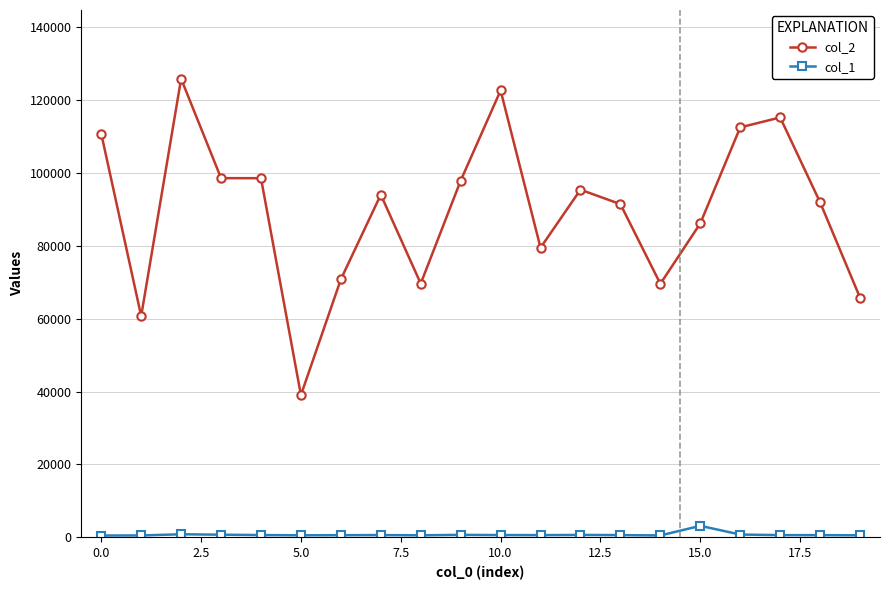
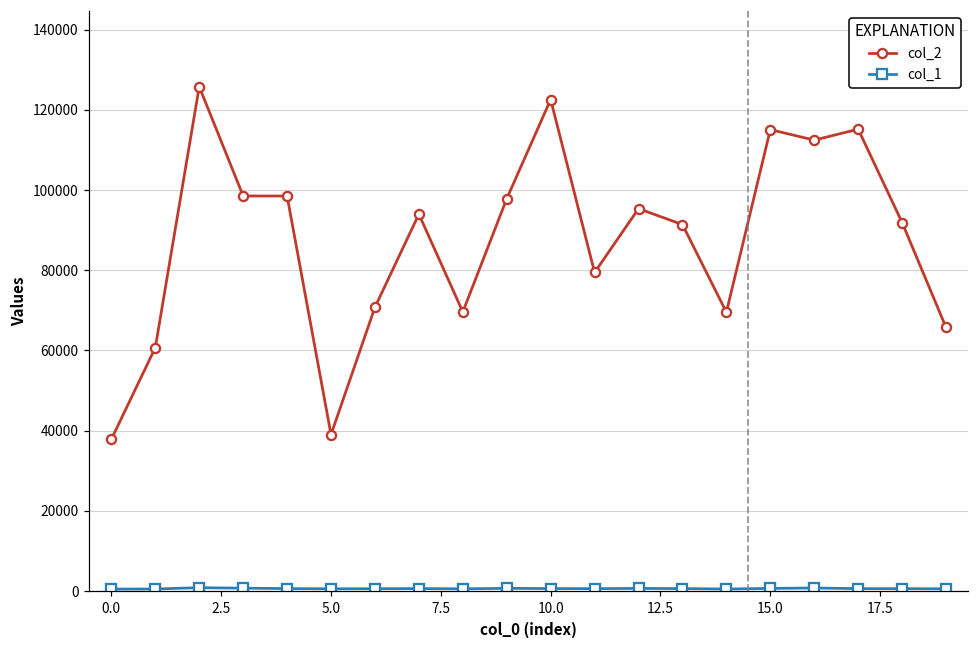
  {
    "col_2": {
-     "0.0": 111000,
+     "0.0": 38000,
      "5.0": 39000,
      "10.0": 123000,
-     "15.0": 86000
+     "15.0": 115000
    },
    "col_1": {
      "0.0": 0,
      "5.0": 1000,
      "10.0": 1000,
-     "15.0": 3000
+     "15.0": 1000
    }
  }
